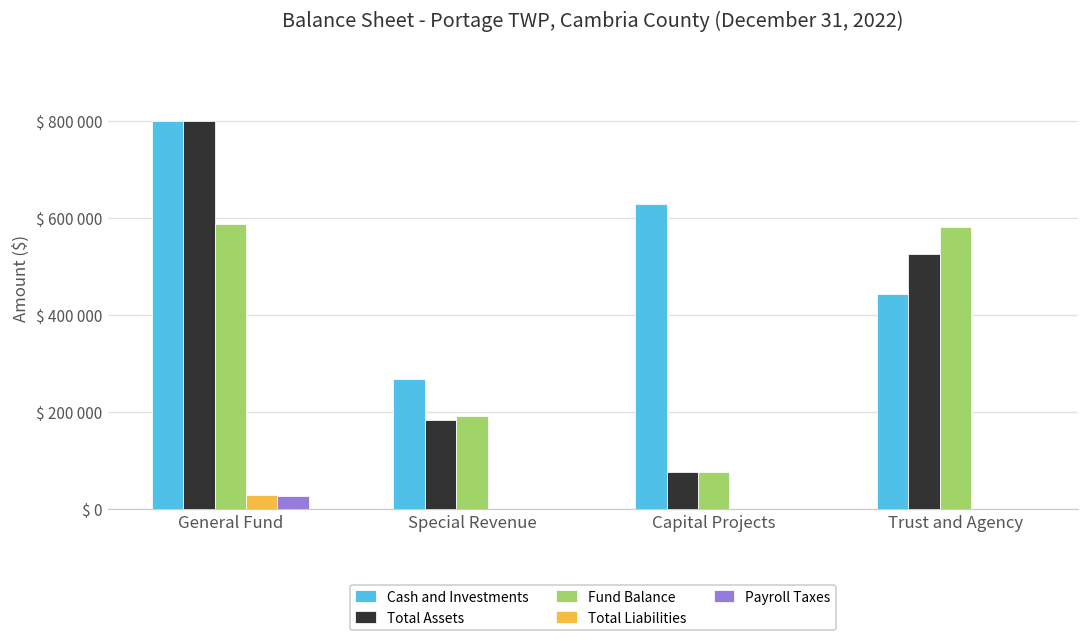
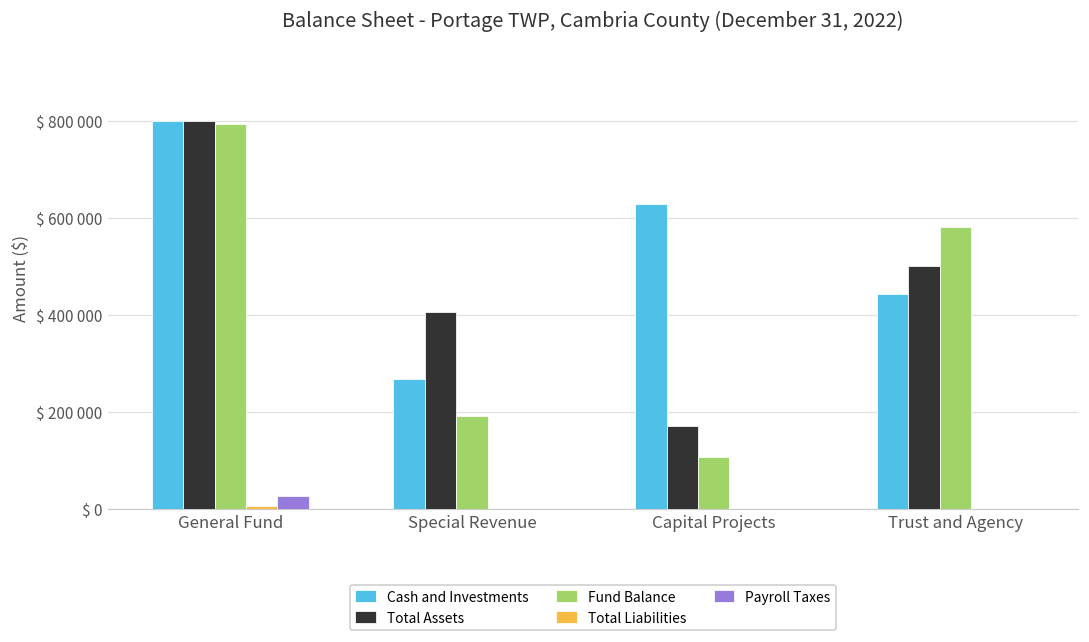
  {
    "Cash and Investments": {
      "General Fund": "$ 800000",
      "Special Revenue": "$ 270000",
      "Capital Projects": "$ 630000",
      "Trust and Agency": "$ 440000"
    },
    "Total Assets": {
      "General Fund": "$ 800000",
-     "Special Revenue": "$ 180000",
-     "Capital Projects": "$ 70000",
-     "Trust and Agency": "$ 520000"
+     "Special Revenue": "$ 410000",
+     "Capital Projects": "$ 170000",
+     "Trust and Agency": "$ 500000"
    },
    "Fund Balance": {
-     "General Fund": "$ 590000",
+     "General Fund": "$ 790000",
      "Special Revenue": "$ 190000",
-     "Capital Projects": "$ 70000",
+     "Capital Projects": "$ 110000",
      "Trust and Agency": "$ 580000"
    },
    "Total Liabilities": {
-     "General Fund": "$ 30000",
+     "General Fund": "$ 0",
      "Special Revenue": "$ 0",
      "Capital Projects": "$ 0",
      "Trust and Agency": "$ 0"
    },
    "Payroll Taxes": {
      "General Fund": "$ 30000",
      "Special Revenue": "$ 0",
      "Capital Projects": "$ 0",
      "Trust and Agency": "$ 0"
    }
  }
